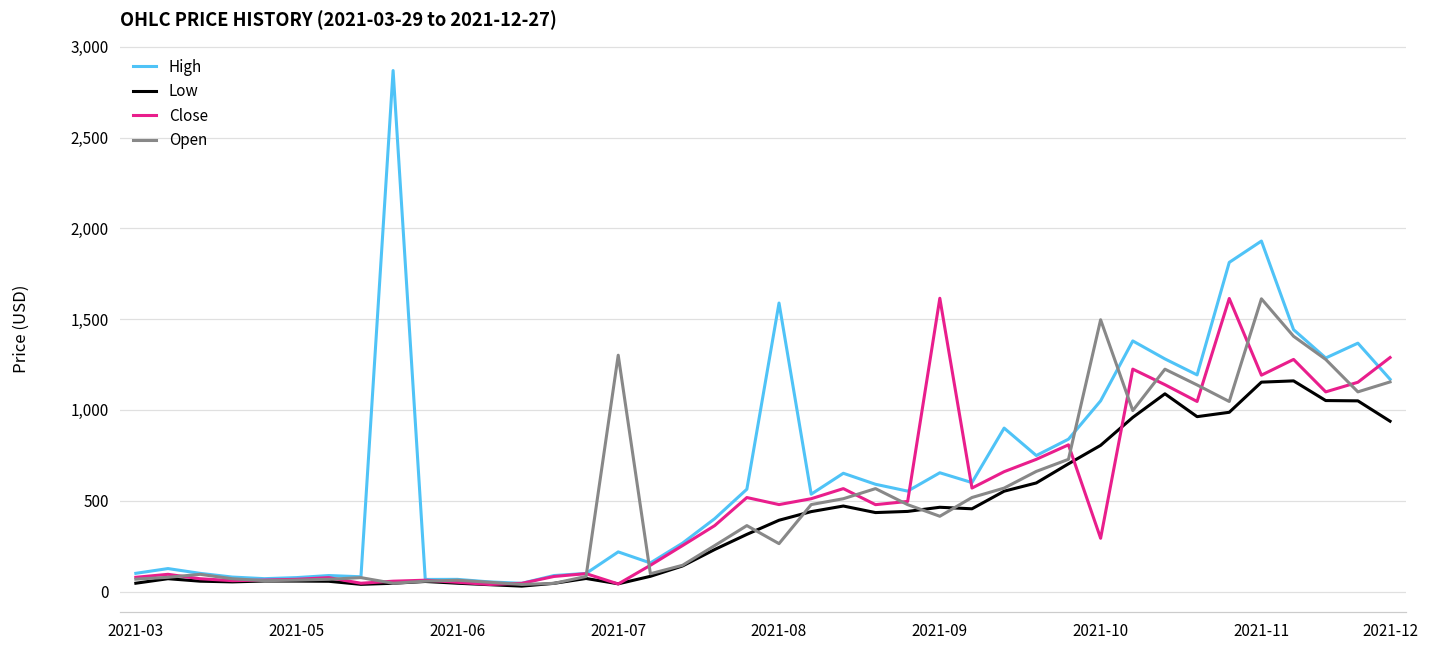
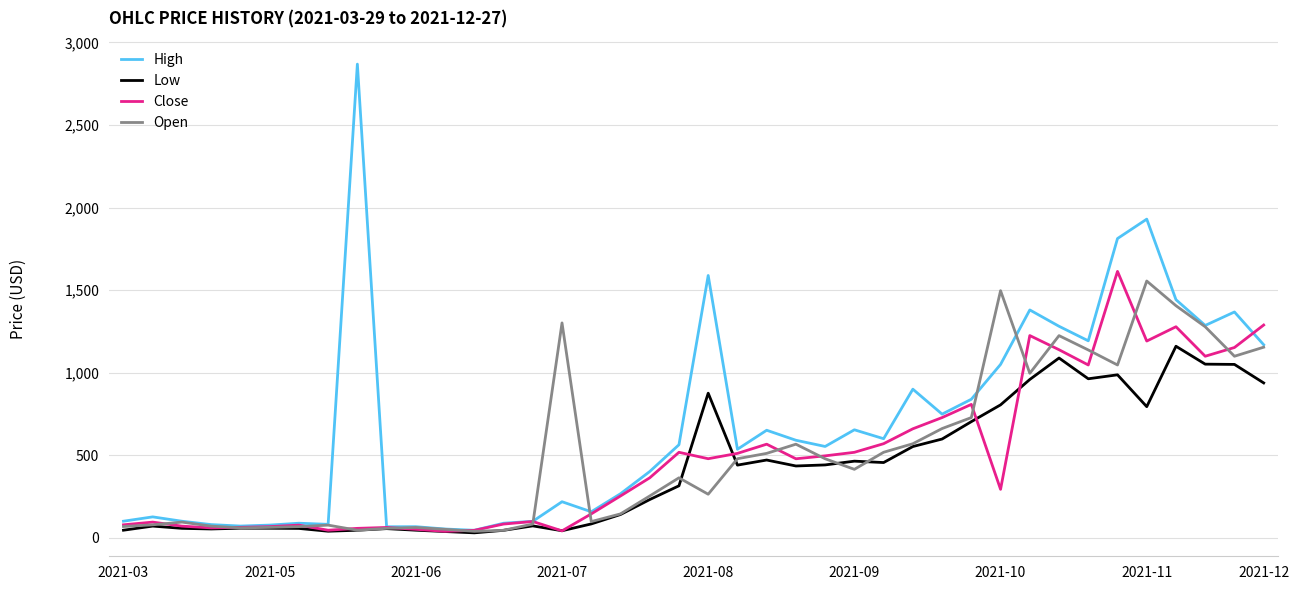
  {
    "High": {
      "2021-03": "100",
      "2021-07": "220",
      "2021-08": "1,590",
      "2021-09": "650",
      "2021-10": "1,050",
      "2021-11": "1,930"
    },
    "Low": {
      "2021-03": "50",
-     "2021-08": "390",
+     "2021-08": "880",
      "2021-09": "460",
      "2021-10": "810",
-     "2021-11": "1,150",
+     "2021-11": "790",
      "2021-12": "940"
    },
    "Close": {
      "2021-08": "480",
-     "2021-09": "1,620",
+     "2021-09": "520",
      "2021-10": "290",
      "2021-11": "1,190",
      "2021-12": "1,290"
    },
    "Open": {
      "2021-07": "1,300",
      "2021-08": "260",
      "2021-09": "410",
      "2021-10": "1,500",
-     "2021-11": "1,610"
+     "2021-11": "1,560"
    }
  }
